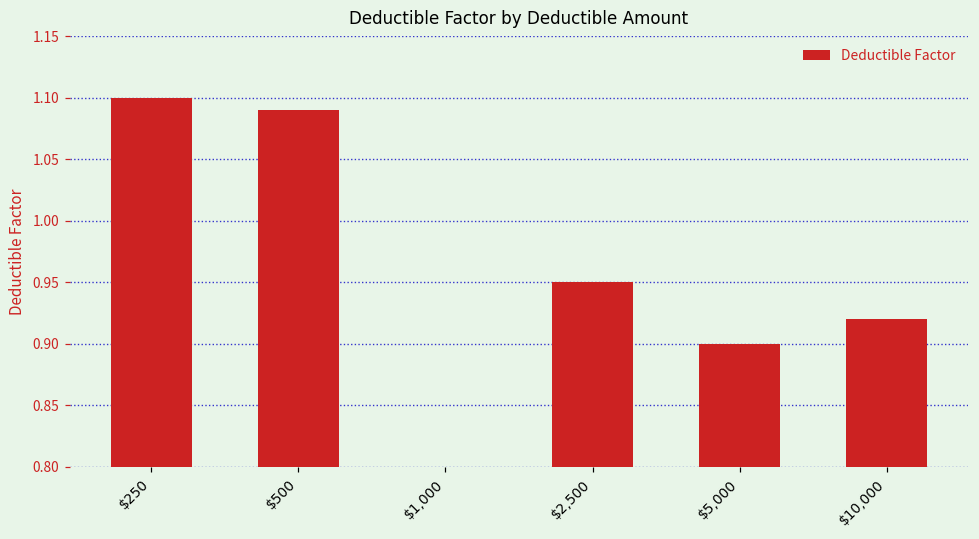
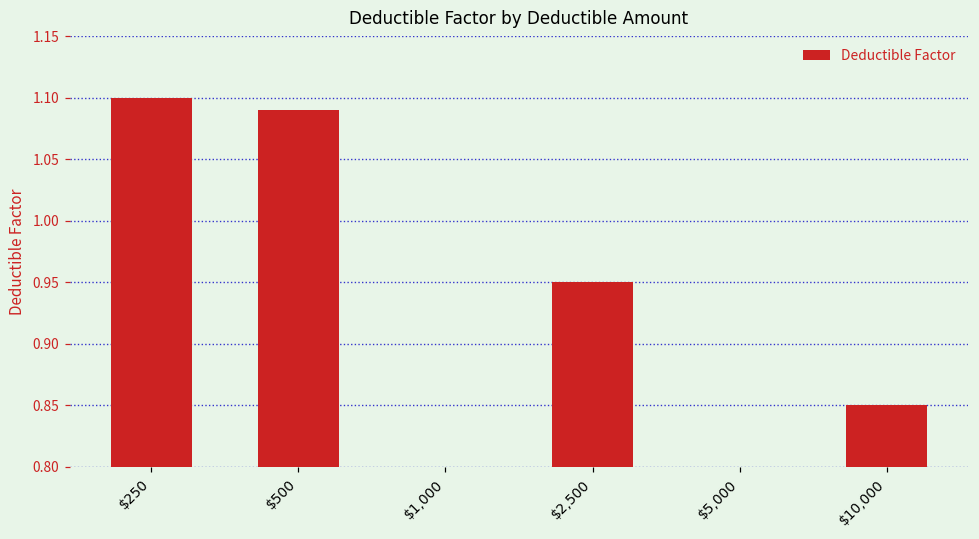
  {
    "$250": 1.10,
    "$500": 1.09,
    "$1,000": 0.80,
    "$2,500": 0.95,
-   "$5,000": 0.9,
-   "$10,000": 0.92
+   "$5,000": 0.8,
+   "$10,000": 0.85
  }
